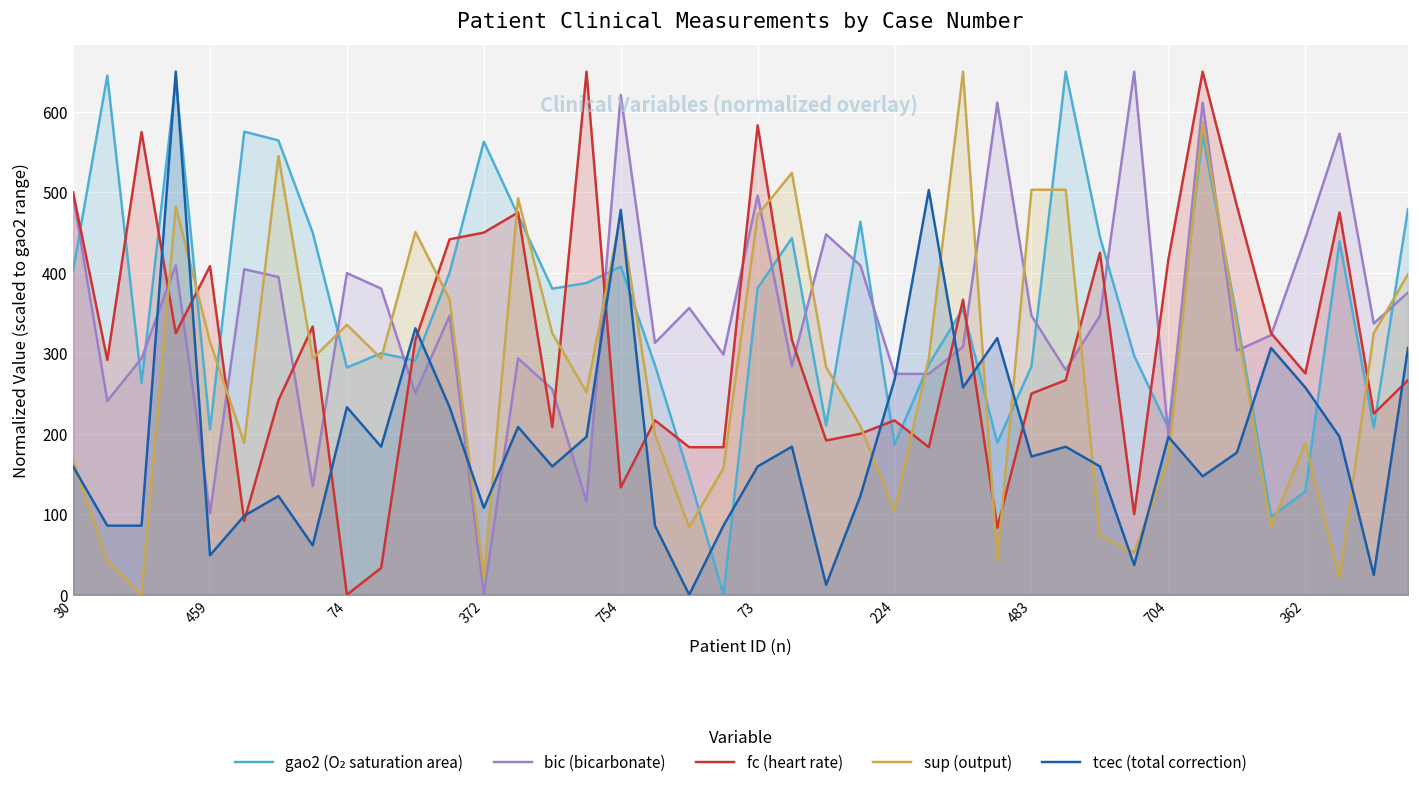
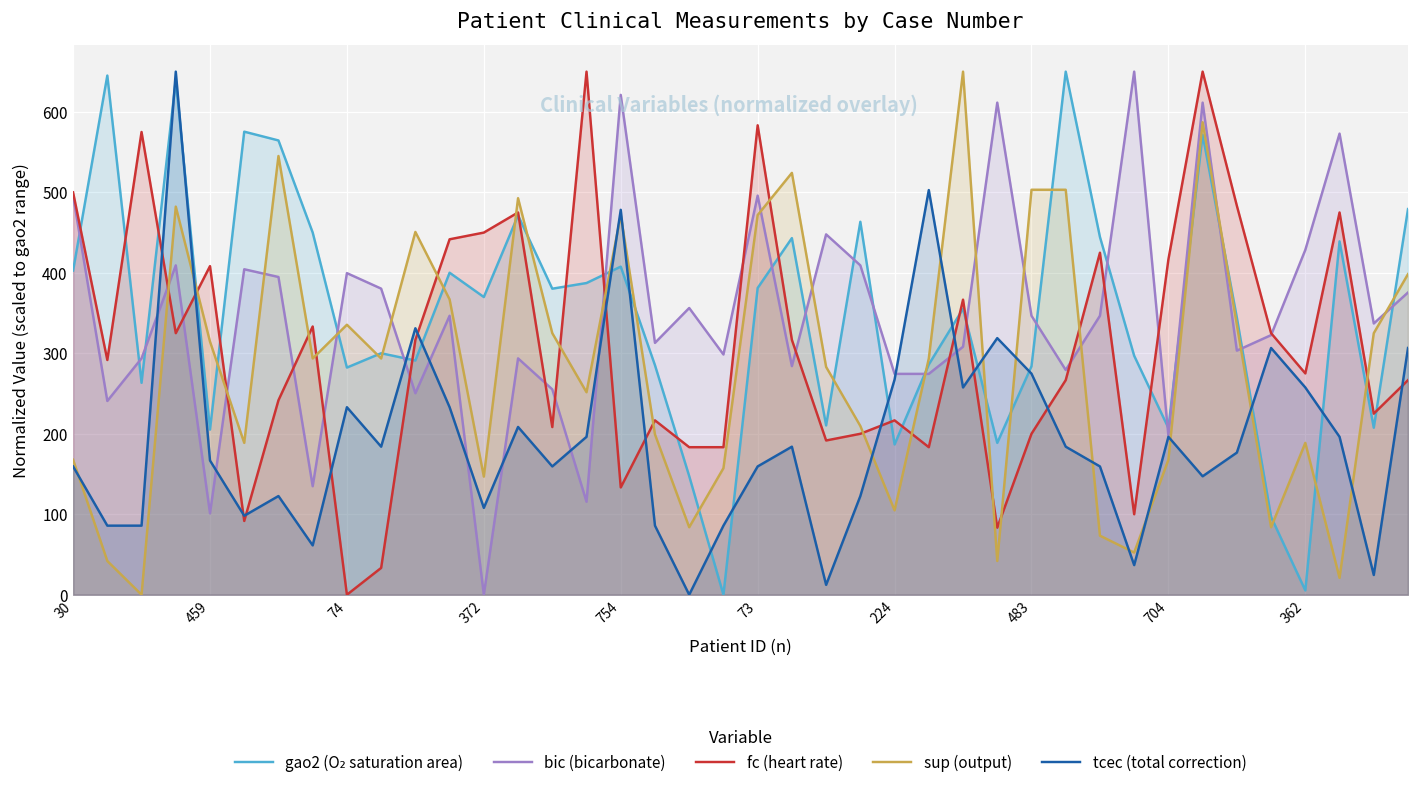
  {
    "gao2 (O₂ saturation area)": {
      "459": 210,
      "74": 280,
-     "372": 560,
+     "372": 370,
      "754": 410,
      "73": 380,
      "224": 190,
      "483": 280,
      "704": 210,
-     "362": 130
+     "362": 10
    },
    "bic (bicarbonate)": {
      "459": 100,
      "74": 400,
      "372": 0,
      "754": 620,
      "73": 500,
      "224": 270,
      "483": 350,
-     "362": 440
+     "362": 430
    },
    "fc (heart rate)": {
      "459": 410,
      "74": 0,
      "372": 450,
      "754": 130,
      "73": 580,
      "224": 220,
-     "483": 250,
+     "483": 200,
      "704": 420,
      "362": 270
    },
    "sup (output)": {
      "459": 310,
      "74": 340,
-     "372": 20,
+     "372": 150,
      "754": 470,
      "73": 470,
      "224": 100,
      "483": 500,
      "704": 170,
      "362": 190
    },
    "tcec (total correction)": {
-     "459": 50,
+     "459": 170,
      "74": 230,
      "372": 110,
      "754": 480,
      "73": 160,
      "224": 270,
-     "483": 170,
+     "483": 270,
      "362": 260
    }
  }
